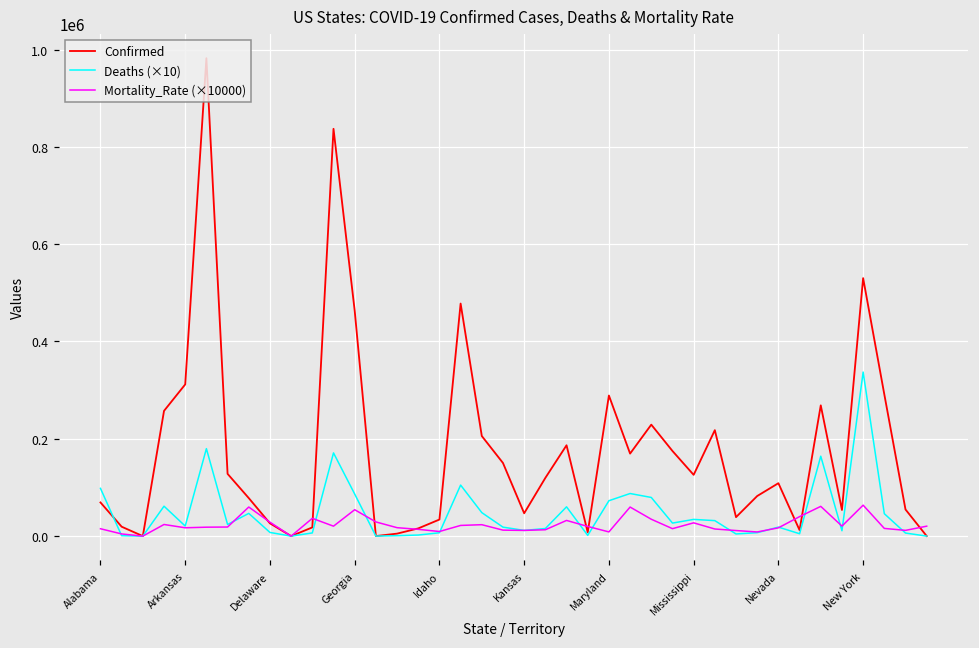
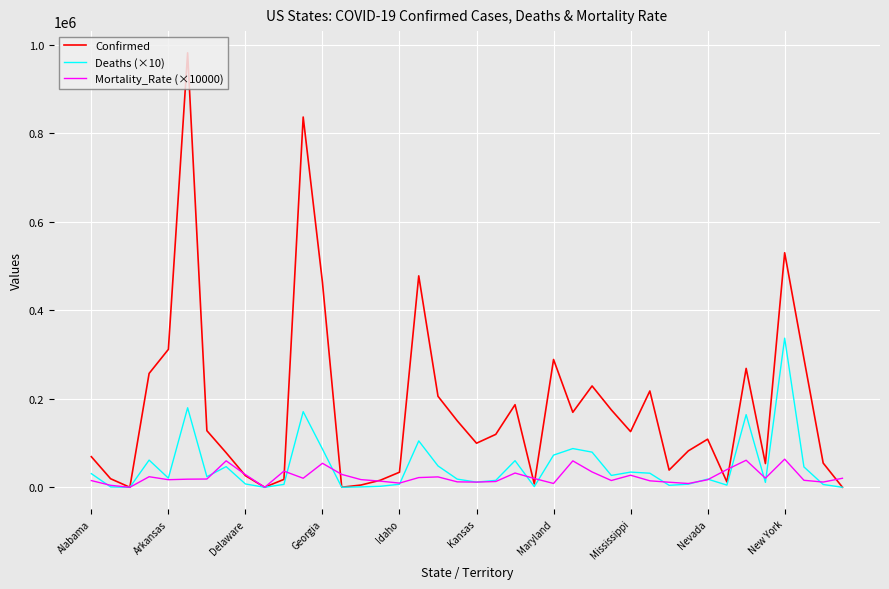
  {
    "Confirmed": {
      "Alabama": 70000,
      "Arkansas": 310000,
      "Georgia": 460000,
      "Idaho": 30000,
-     "Kansas": 50000,
+     "Kansas": 100000,
      "Maryland": 290000,
      "Mississippi": 130000,
      "Nevada": 110000,
      "New York": 530000
    },
    "Deaths (×10)": {
-     "Alabama": 100000,
+     "Alabama": 30000,
      "Delaware": 10000,
      "Georgia": 90000,
      "Maryland": 70000,
      "Mississippi": 30000,
      "New York": 340000
    },
    "Mortality_Rate (×10000)": {
      "Alabama": 20000,
      "Georgia": 50000,
      "Maryland": 10000,
      "Mississippi": 30000,
      "New York": 60000
    }
  }
